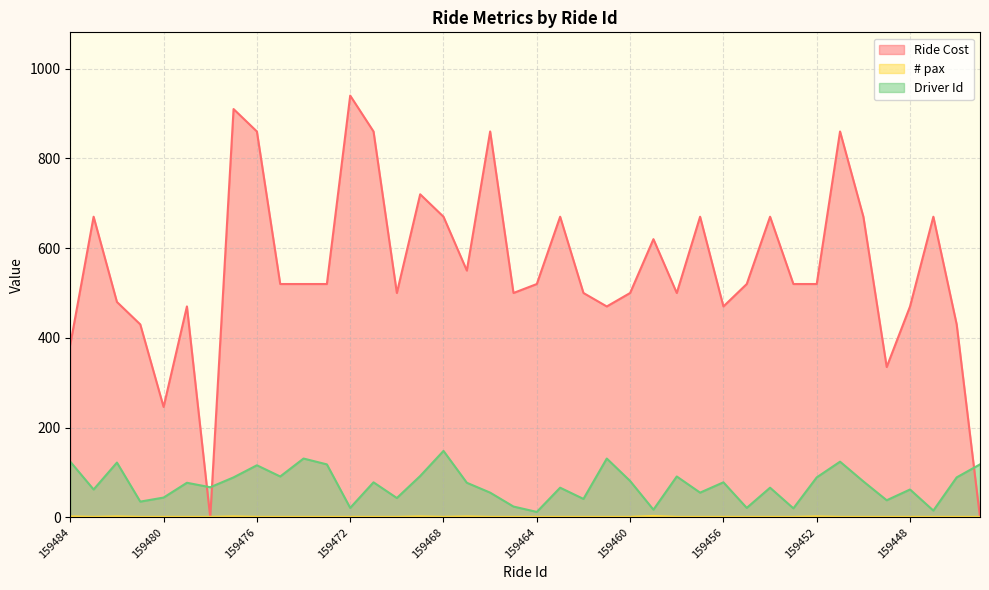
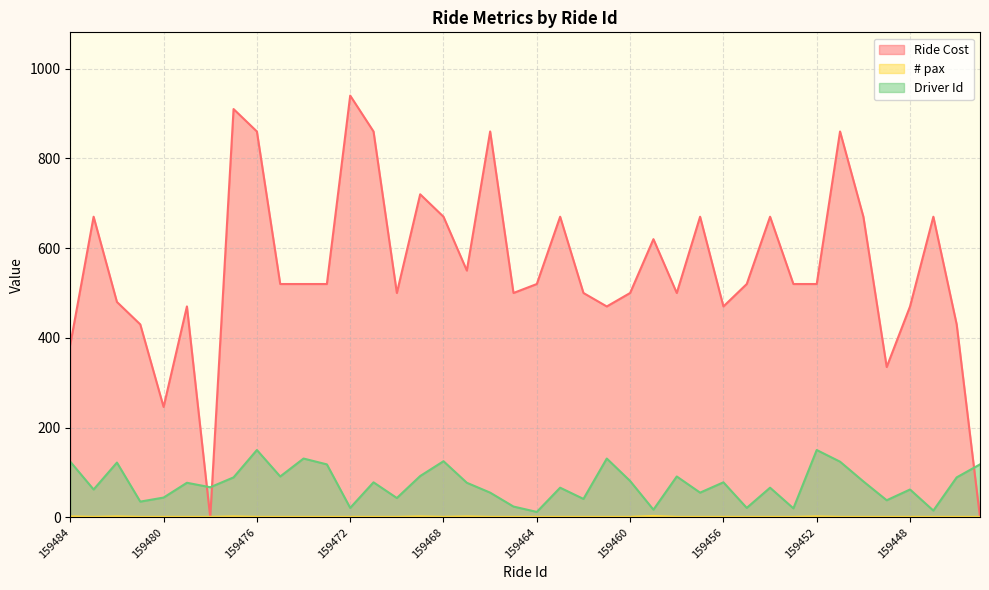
  {
    "Ride Cost": {
      "159484": 390,
      "159480": 250,
      "159476": 860,
      "159472": 940,
      "159468": 670,
      "159464": 520,
      "159460": 500,
      "159456": 470,
      "159452": 520,
      "159448": 470
    },
    "# pax": {
      "159484": 0,
      "159480": 0,
      "159476": 0,
      "159472": 0,
      "159468": 0,
      "159464": 0,
      "159460": 0,
      "159456": 0,
      "159452": 0,
      "159448": 0
    },
    "Driver Id": {
      "159484": 120,
      "159480": 40,
-     "159476": 120,
+     "159476": 150,
      "159472": 20,
-     "159468": 150,
+     "159468": 130,
      "159464": 10,
      "159460": 80,
      "159456": 80,
-     "159452": 90,
+     "159452": 150,
      "159448": 60
    }
  }
